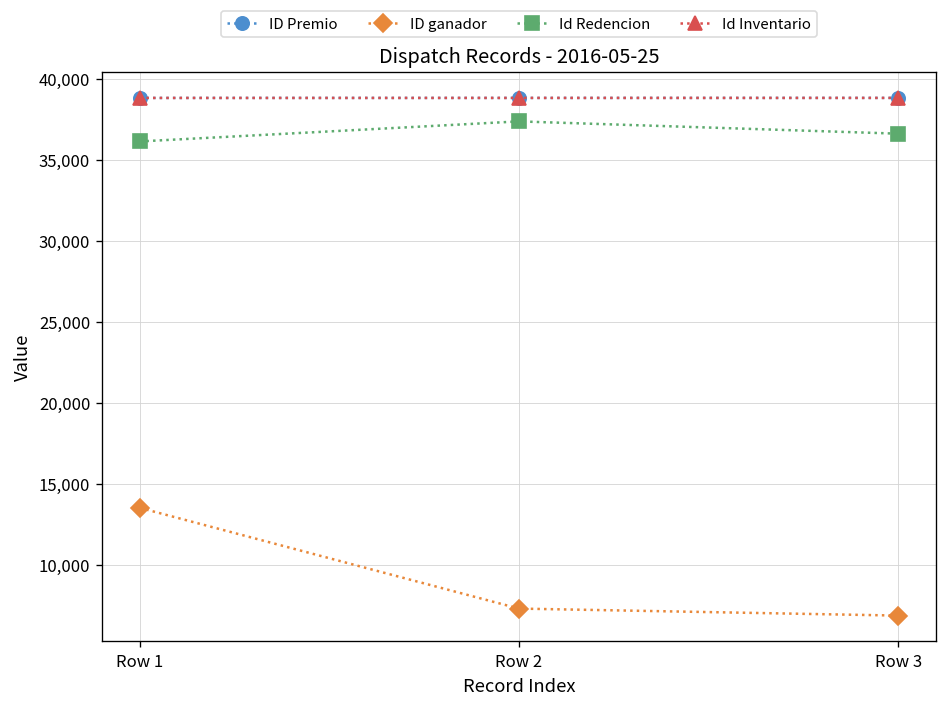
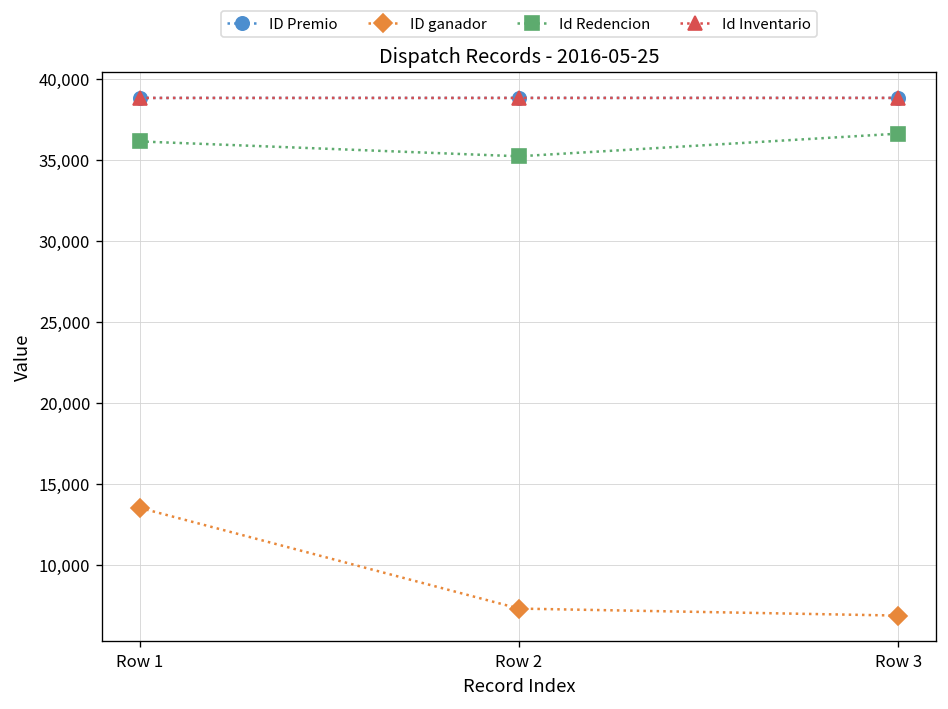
  {
    "Id Inventario": {
      "Row 1": "38,800",
      "Row 2": "38,800",
      "Row 3": "38,800"
    },
    "ID ganador": {
      "Row 1": "13,500",
      "Row 2": "7,300",
      "Row 3": "6,900"
    },
    "Id Redencion": {
      "Row 1": "36,100",
-     "Row 2": "37,400",
+     "Row 2": "35,200",
      "Row 3": "36,600"
    }
  }
